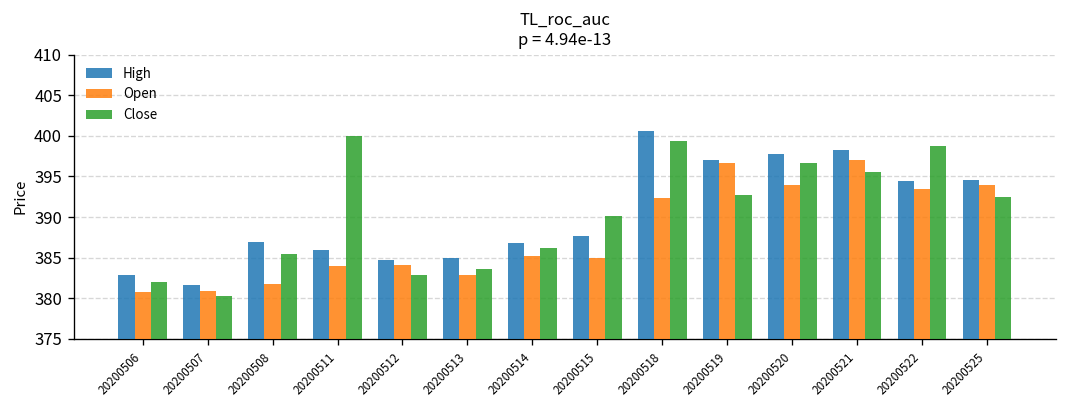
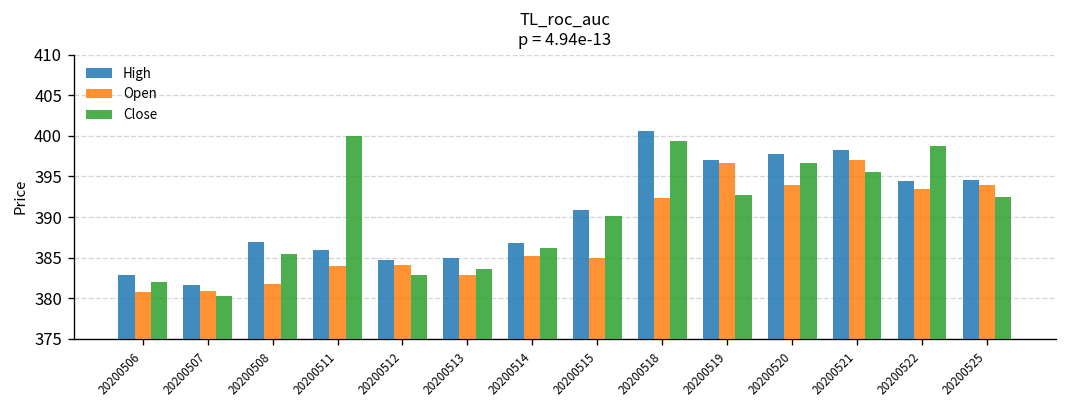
  {
    "High": {
      "20200506": 383,
      "20200507": 382,
      "20200508": 387,
      "20200511": 386,
      "20200512": 385,
      "20200513": 385,
      "20200514": 387,
-     "20200515": 388,
+     "20200515": 391,
      "20200518": 401,
      "20200519": 397,
      "20200520": 398,
      "20200521": 398,
      "20200522": 394,
      "20200525": 395
    },
    "Open": {
      "20200506": 381,
      "20200507": 381,
      "20200508": 382,
      "20200511": 384,
      "20200512": 384,
      "20200513": 383,
      "20200514": 385,
      "20200515": 385,
      "20200518": 392,
      "20200519": 397,
      "20200520": 394,
      "20200521": 397,
      "20200522": 393,
      "20200525": 394
    },
    "Close": {
      "20200506": 382,
      "20200507": 380,
      "20200508": 386,
      "20200511": 400,
      "20200512": 383,
      "20200513": 384,
      "20200514": 386,
      "20200515": 390,
      "20200518": 399,
      "20200519": 393,
      "20200520": 397,
      "20200521": 396,
      "20200522": 399,
      "20200525": 392
    }
  }
